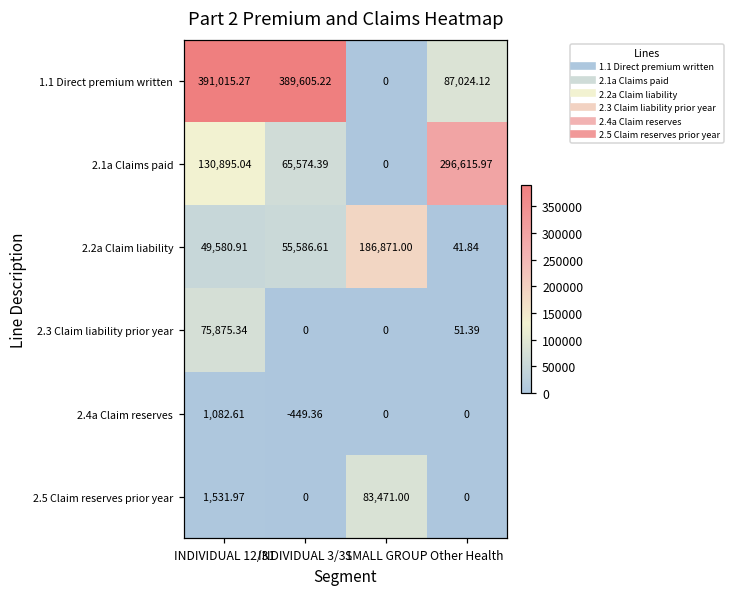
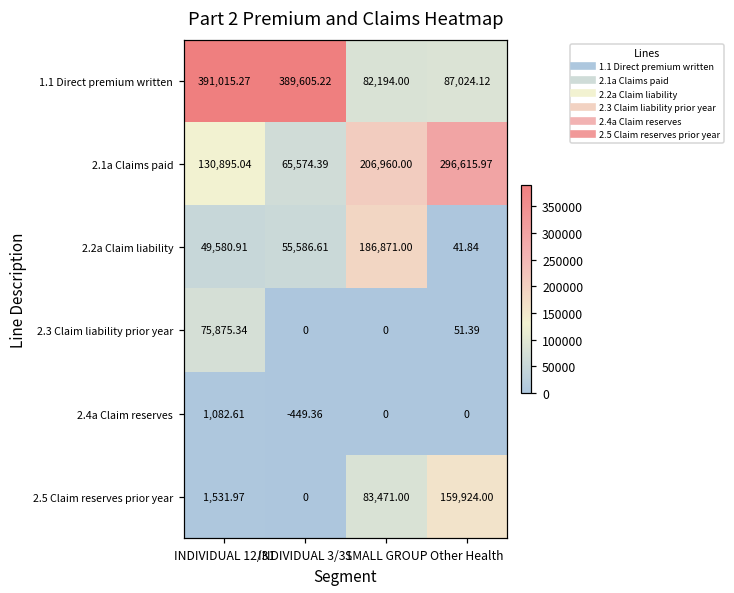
  {
    "1.1 Direct premium written": {
-     "SMALL GROUP": "0",
+     "SMALL GROUP": "82,194.00",
      "Other Health": "87,024.12"
    },
    "2.1a Claims paid": {
-     "SMALL GROUP": "0",
+     "SMALL GROUP": "206,960.00",
      "Other Health": "296,615.97"
    },
    "2.2a Claim liability": {
      "SMALL GROUP": "186,871.00",
      "Other Health": "41.84"
    },
    "2.3 Claim liability prior year": {
      "SMALL GROUP": "0",
      "Other Health": "51.39"
    },
    "2.4a Claim reserves": {
      "SMALL GROUP": "0",
      "Other Health": "0"
    },
    "2.5 Claim reserves prior year": {
      "SMALL GROUP": "83,471.00",
-     "Other Health": "0"
+     "Other Health": "159,924.00"
    }
  }
